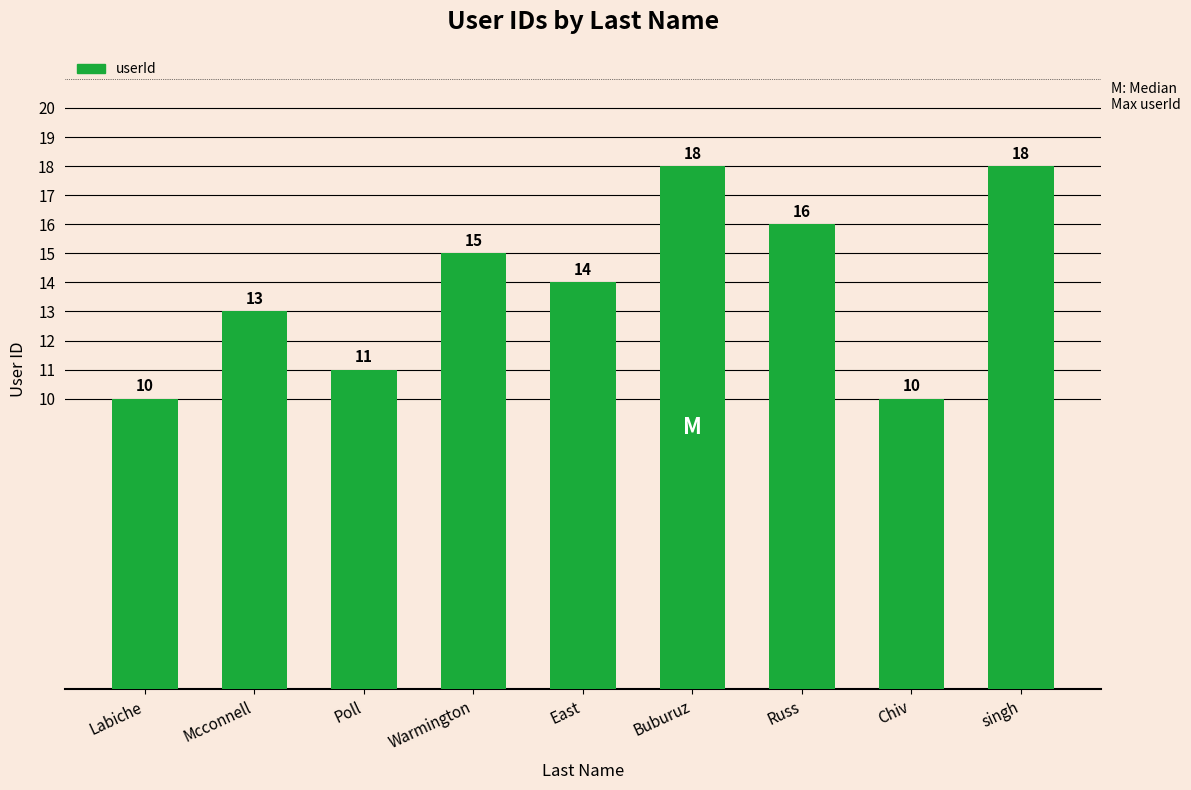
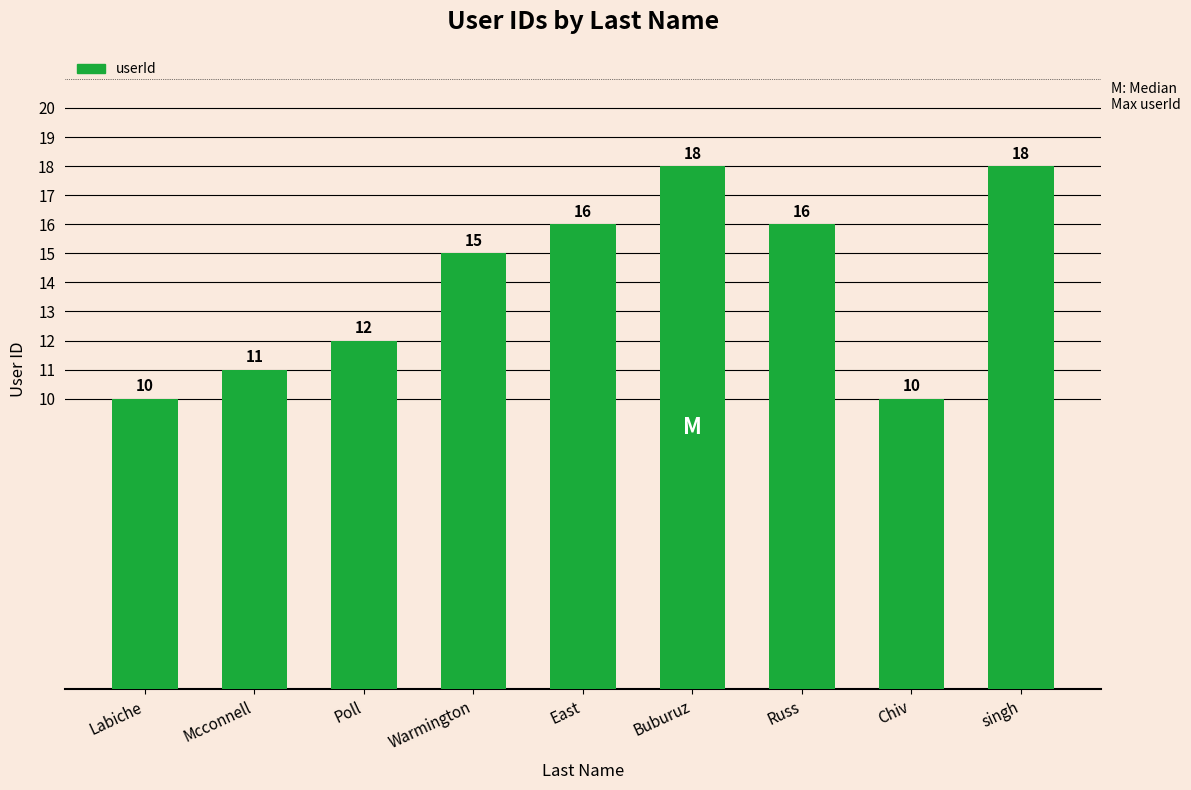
  {
    "Labiche": 10,
-   "Mcconnell": 13,
-   "Poll": 11,
+   "Mcconnell": 11,
+   "Poll": 12,
    "Warmington": 15,
-   "East": 14,
+   "East": 16,
    "Buburuz": 18,
    "Russ": 16,
    "Chiv": 10,
    "singh": 18
  }
